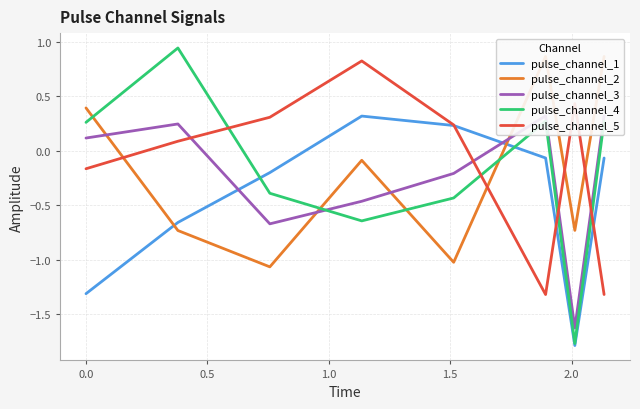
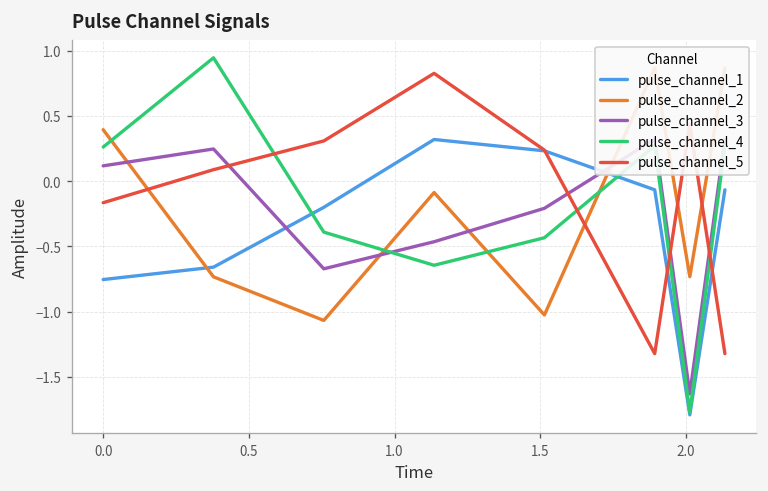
  {
    "pulse_channel_1": {
-     "0.0": -1.31
+     "0.0": -0.75
    },
    "pulse_channel_3": {
      "0.0": 0.12
    },
    "pulse_channel_4": {
      "0.0": 0.26
    }
  }
